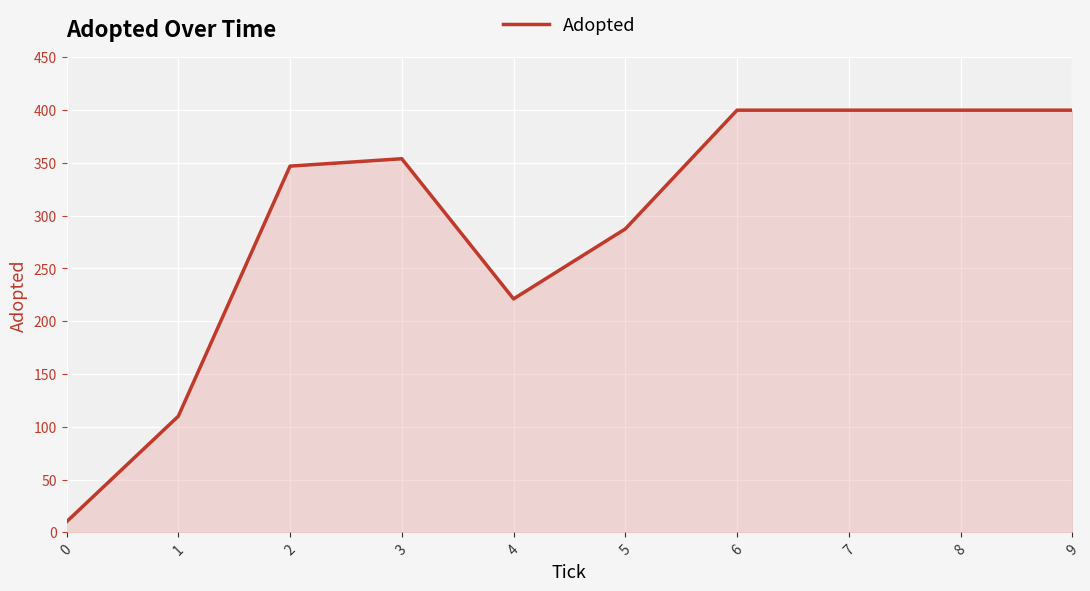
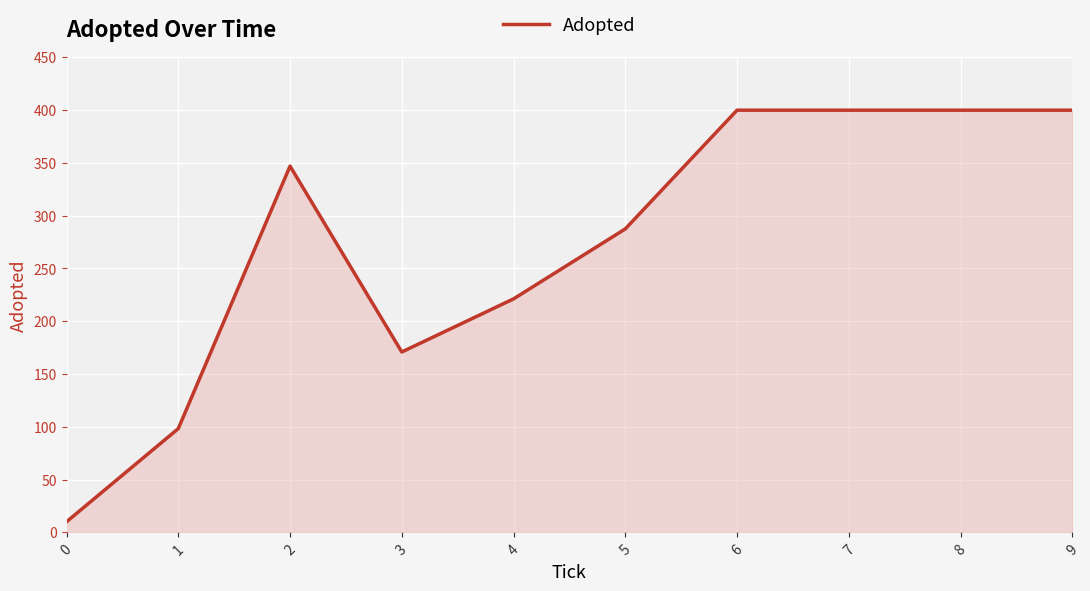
  {
    "0": 10,
-   "1": 110,
+   "1": 98,
    "2": 347,
-   "3": 354,
+   "3": 171,
    "4": 221,
    "5": 288,
    "6": 400,
    "7": 400,
    "8": 400,
    "9": 400
  }
